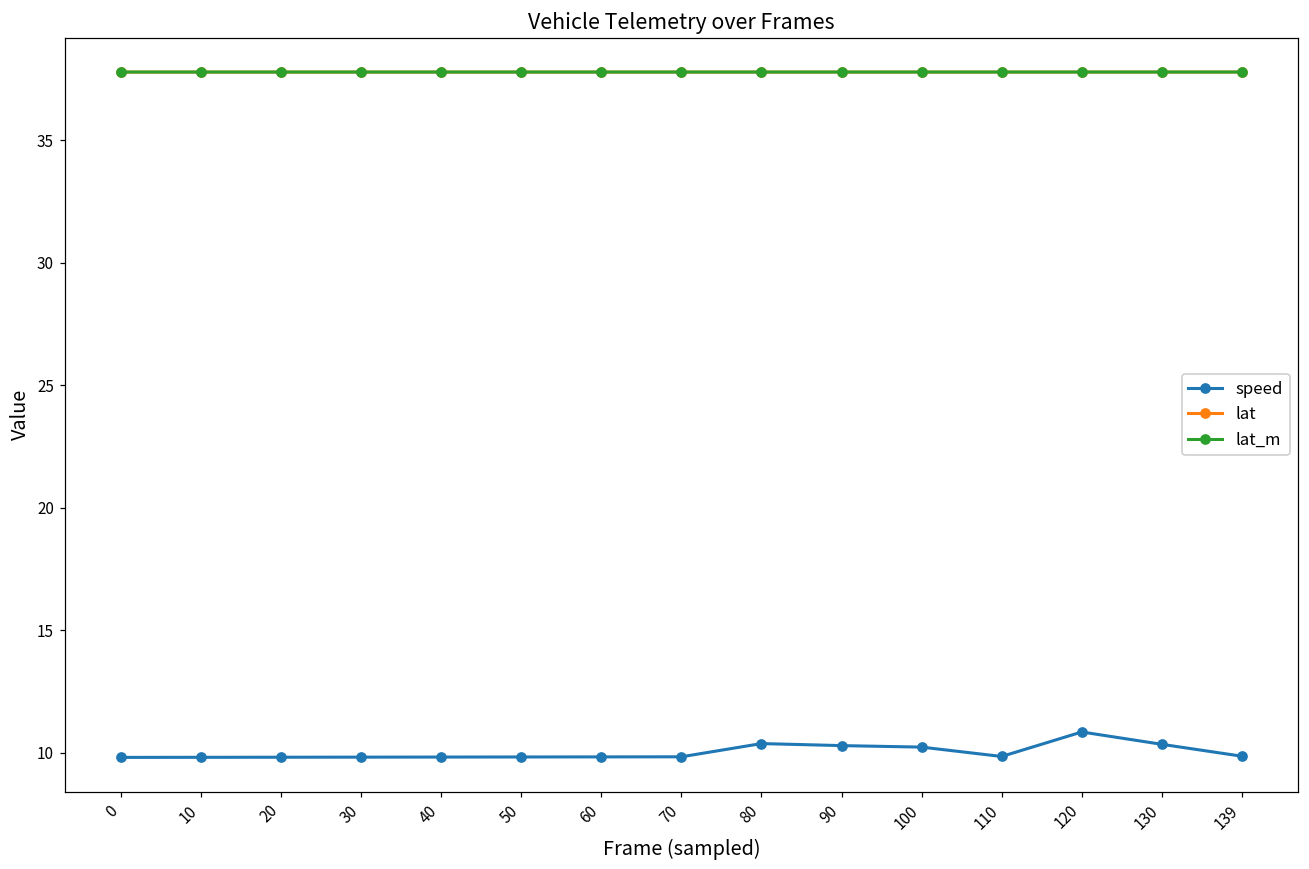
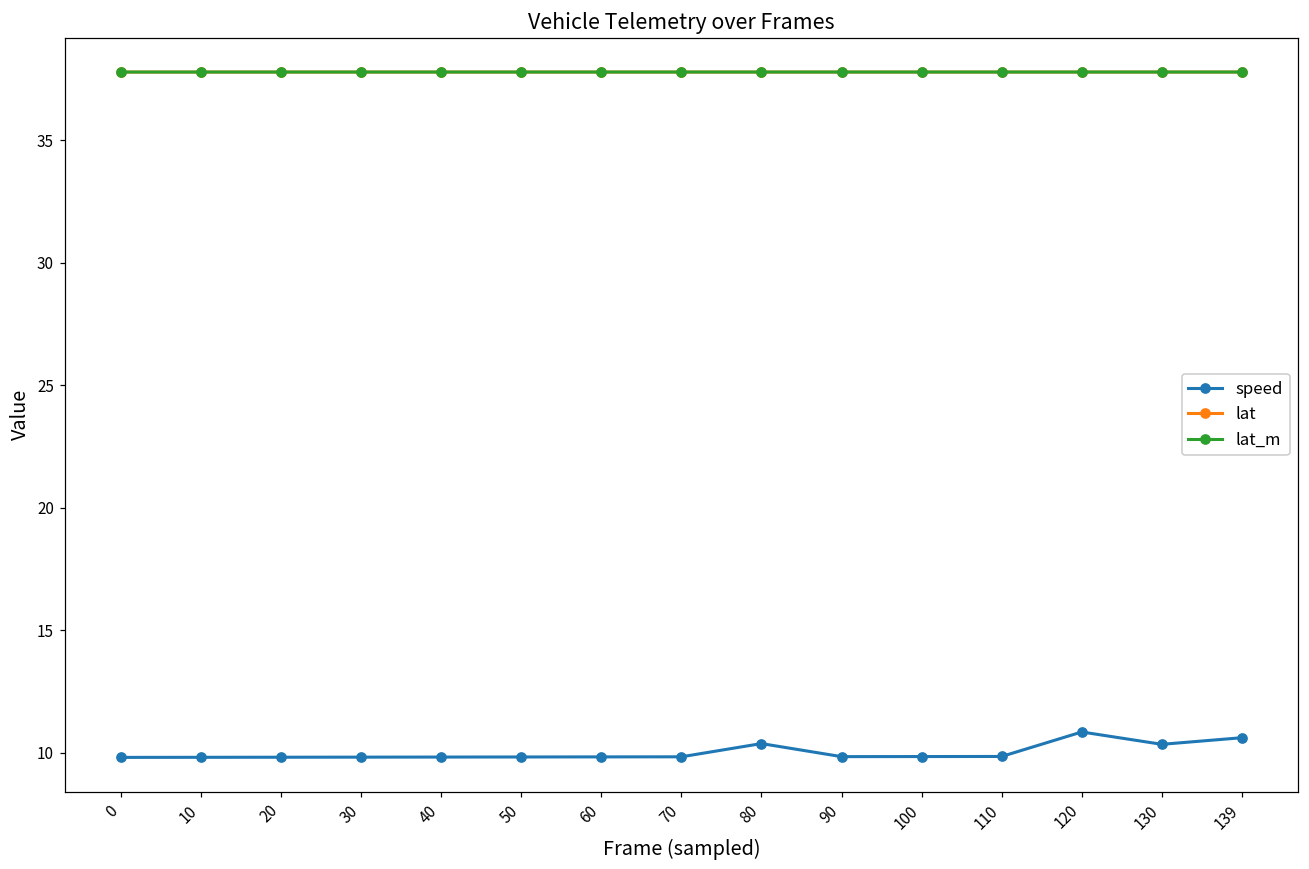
  {
    "speed": {
      "0": 9.8,
      "10": 9.8,
      "20": 9.8,
      "30": 9.8,
      "40": 9.8,
      "50": 9.8,
      "60": 9.8,
      "70": 9.8,
      "80": 10.4,
-     "90": 10.3,
-     "100": 10.2,
+     "90": 9.8,
+     "100": 9.8,
      "110": 9.9,
      "120": 10.9,
      "130": 10.3,
-     "139": 9.9
+     "139": 10.6
    },
    "lat_m": {
      "0": 37.8,
      "10": 37.8,
      "20": 37.8,
      "30": 37.8,
      "40": 37.8,
      "50": 37.8,
      "60": 37.8,
      "70": 37.8,
      "80": 37.8,
      "90": 37.8,
      "100": 37.8,
      "110": 37.8,
      "120": 37.8,
      "130": 37.8,
      "139": 37.8
    }
  }
